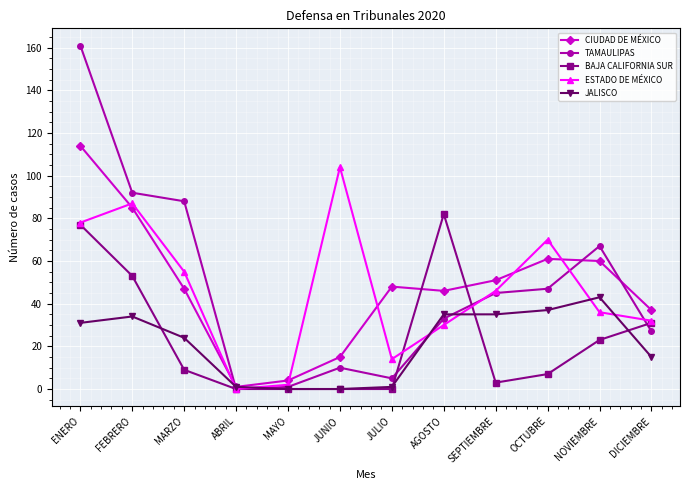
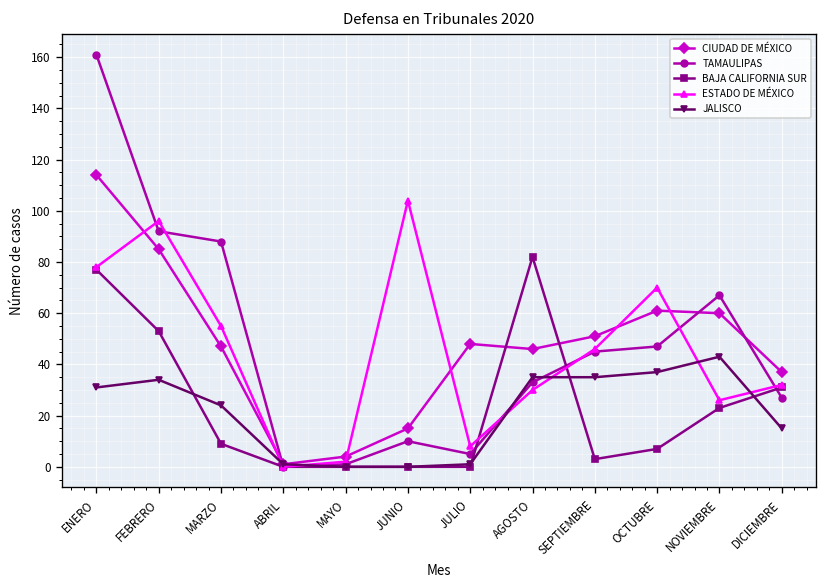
  {
    "ESTADO DE MÉXICO": {
-     "FEBRERO": 87,
+     "FEBRERO": 96,
      "MARZO": 55,
      "JUNIO": 104,
-     "JULIO": 14,
+     "JULIO": 8,
      "AGOSTO": 30,
      "OCTUBRE": 70,
-     "NOVIEMBRE": 36
+     "NOVIEMBRE": 26
    }
  }
